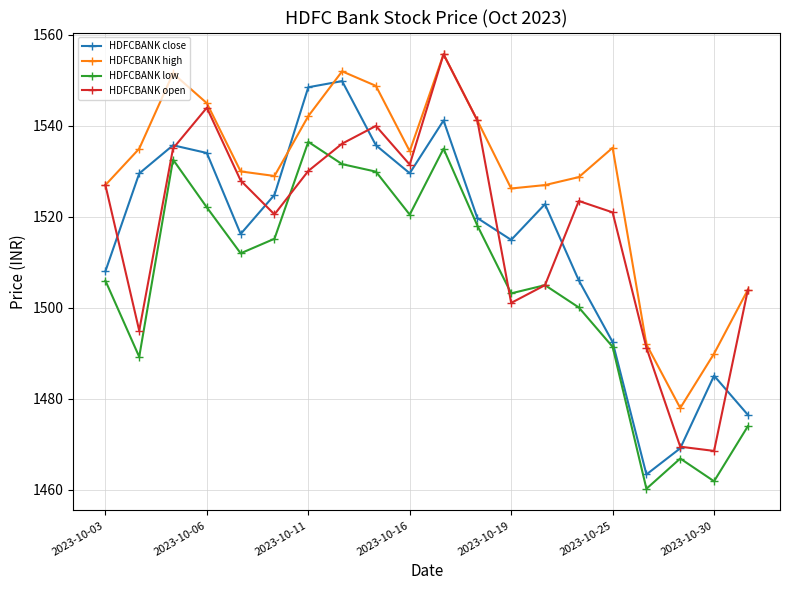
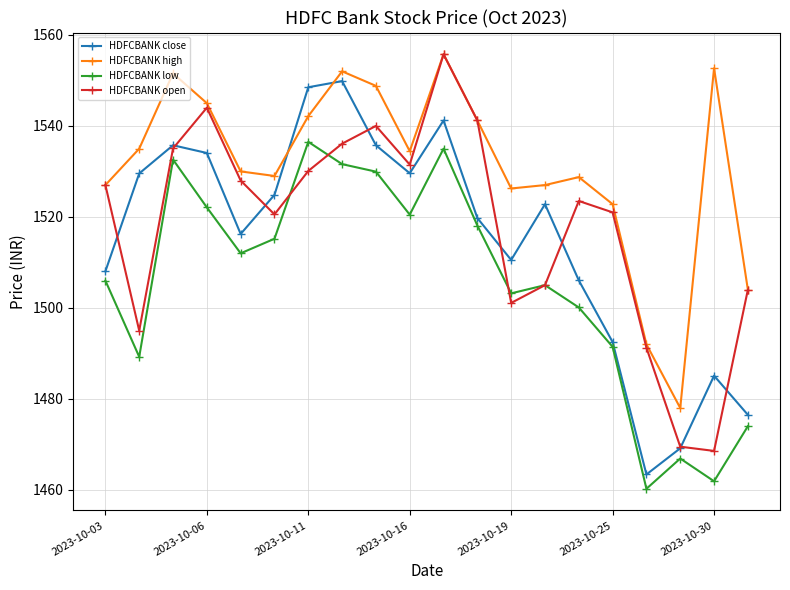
  {
    "HDFCBANK close": {
      "2023-10-03": 1508,
      "2023-10-06": 1534,
      "2023-10-11": 1549,
      "2023-10-16": 1530,
-     "2023-10-19": 1515,
+     "2023-10-19": 1511,
      "2023-10-25": 1493,
      "2023-10-30": 1485
    },
    "HDFCBANK high": {
      "2023-10-06": 1545,
      "2023-10-11": 1542,
      "2023-10-16": 1534,
      "2023-10-19": 1526,
-     "2023-10-25": 1535,
-     "2023-10-30": 1490
+     "2023-10-25": 1523,
+     "2023-10-30": 1553
    },
    "HDFCBANK low": {
      "2023-10-03": 1506,
      "2023-10-06": 1522,
      "2023-10-11": 1537,
      "2023-10-16": 1521,
      "2023-10-19": 1503,
      "2023-10-25": 1491,
      "2023-10-30": 1462
    },
    "HDFCBANK open": {
      "2023-10-06": 1544,
      "2023-10-11": 1530,
      "2023-10-16": 1532,
      "2023-10-19": 1501,
      "2023-10-25": 1521,
      "2023-10-30": 1469
    }
  }
